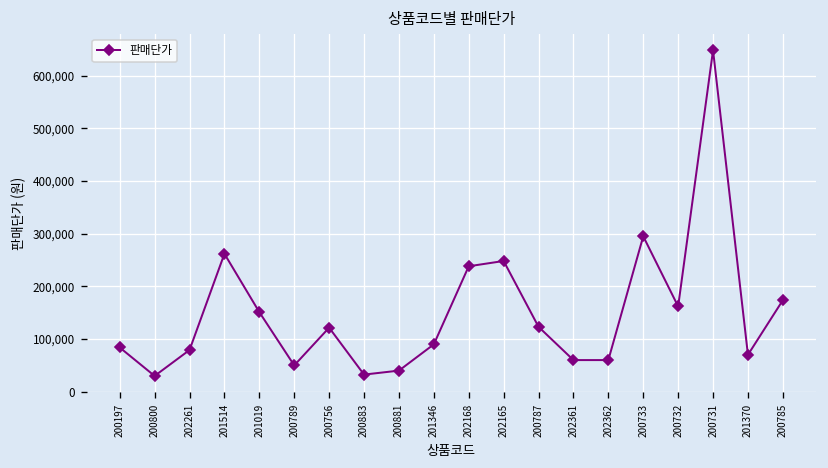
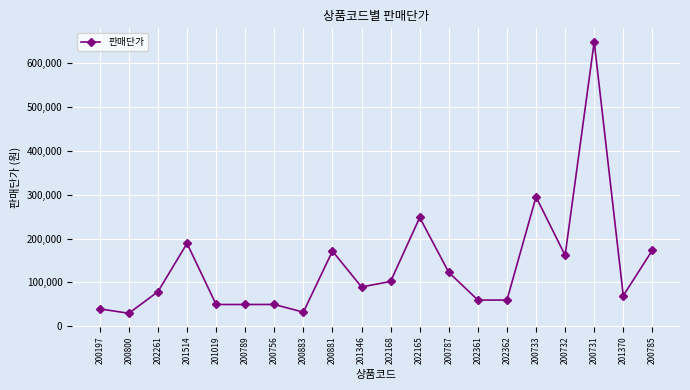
  {
-   "200197": "80,000",
+   "200197": "40,000",
    "200800": "30,000",
    "202261": "80,000",
-   "201514": "260,000",
-   "201019": "150,000",
+   "201514": "190,000",
+   "201019": "50,000",
    "200789": "50,000",
-   "200756": "120,000",
+   "200756": "50,000",
    "200883": "30,000",
-   "200881": "40,000",
+   "200881": "170,000",
    "201346": "90,000",
-   "202168": "240,000",
+   "202168": "100,000",
    "202165": "250,000",
    "200787": "120,000",
    "202361": "60,000",
    "202362": "60,000",
    "200733": "290,000",
    "200732": "160,000",
    "200731": "650,000",
    "201370": "70,000",
    "200785": "170,000"
  }
